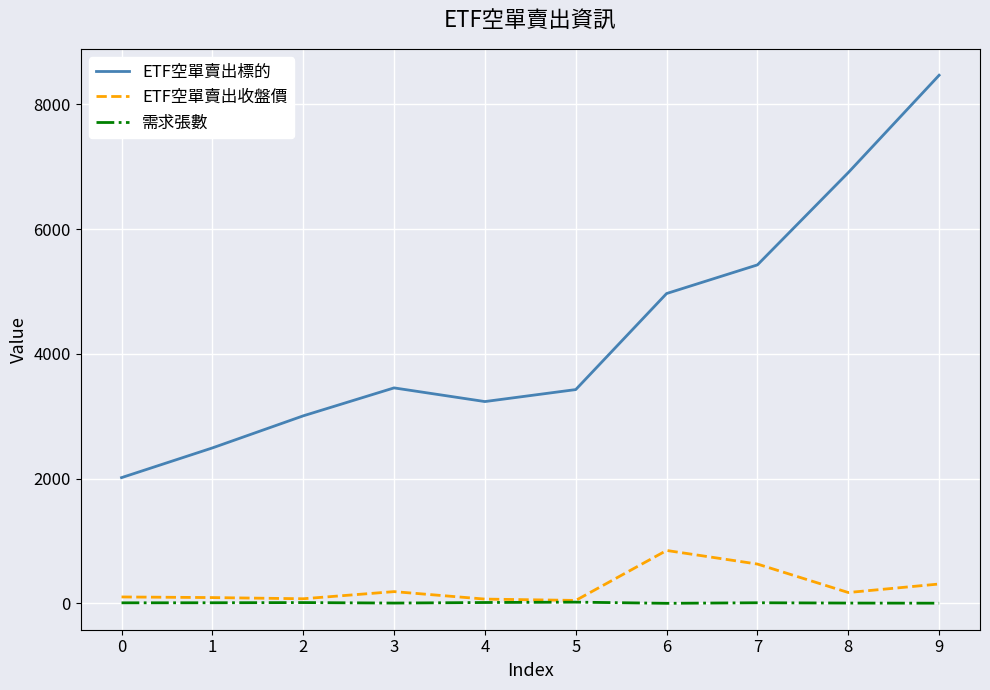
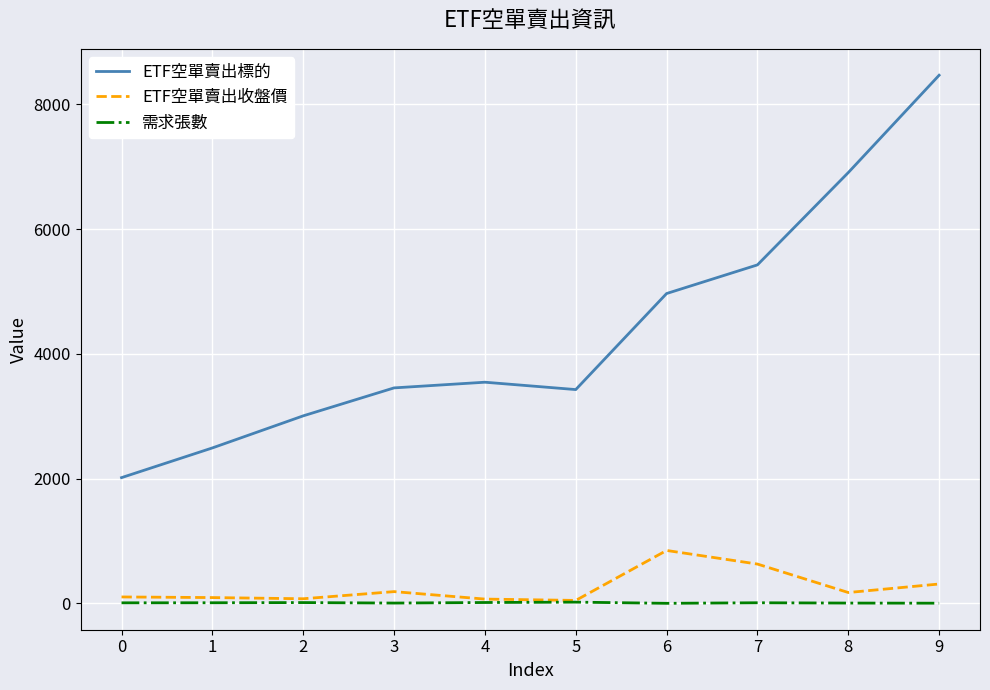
  {
    "ETF空單賣出標的": {
      "0": 2000,
      "1": 2500,
      "2": 3000,
      "3": 3500,
-     "4": 3200,
+     "4": 3500,
      "5": 3400,
      "6": 5000,
      "7": 5400,
      "8": 6900,
      "9": 8500
    },
    "ETF空單賣出收盤價": {
      "0": 100,
      "1": 100,
      "2": 100,
      "3": 200,
      "4": 100,
      "6": 800,
      "7": 600,
      "8": 200,
      "9": 300
    },
    "需求張數": {
      "0": 0,
      "1": 0,
      "2": 0,
      "3": 0,
      "4": 0,
      "6": 0,
      "7": 0,
      "8": 0,
      "9": 0
    }
  }
